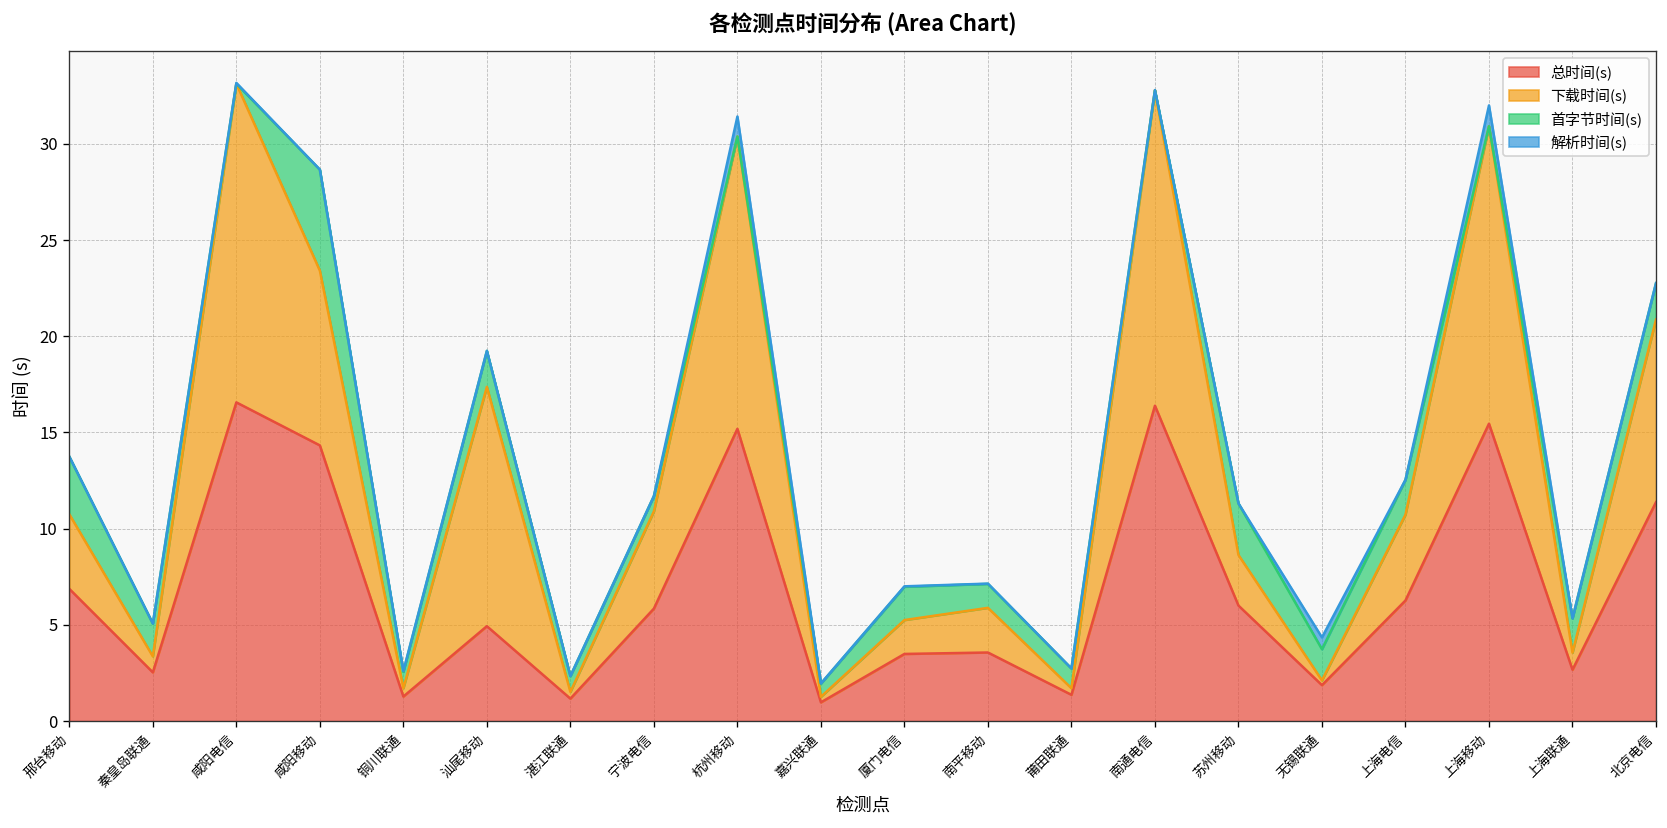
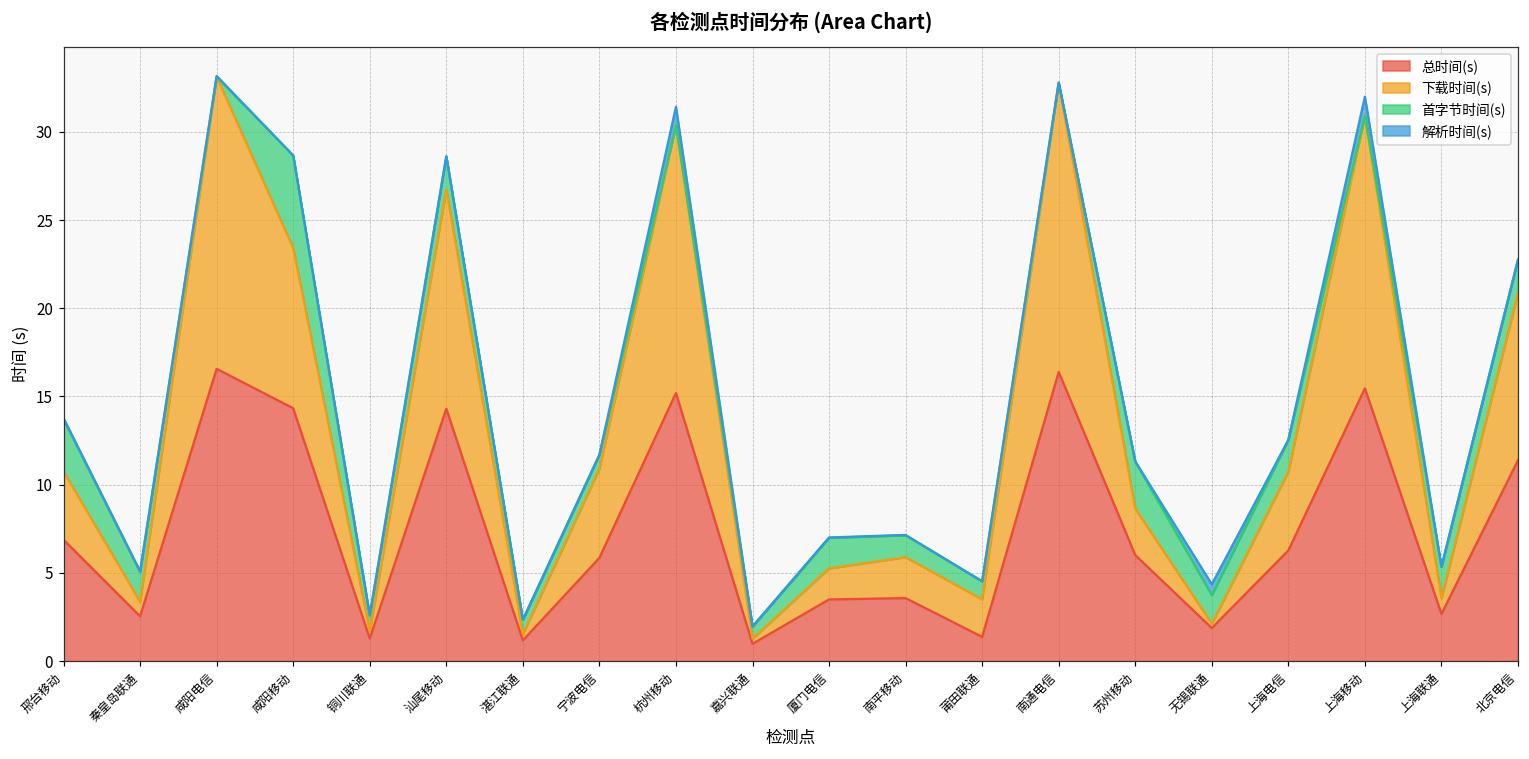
  {
    "总时间(s)": {
      "邢台移动": 6.9,
      "秦皇岛联通": 2.5,
      "咸阳电信": 16.6,
      "咸阳移动": 14.3,
      "铜川联通": 1.3,
-     "汕尾移动": 4.9,
+     "汕尾移动": 14.3,
      "湛江联通": 1.2,
      "宁波电信": 5.8,
      "杭州移动": 15.2,
      "嘉兴联通": 1.0,
      "厦门电信": 3.5,
      "南平移动": 3.6,
      "莆田联通": 1.4,
      "南通电信": 16.4,
      "苏州移动": 6.0,
      "无锡联通": 1.9,
      "上海电信": 6.3,
      "上海移动": 15.5,
      "上海联通": 2.7,
      "北京电信": 11.4
    },
    "下载时间(s)": {
      "邢台移动": 3.9,
      "秦皇岛联通": 0.8,
      "咸阳移动": 9.1,
      "铜川联通": 0.4,
      "汕尾移动": 12.4,
      "湛江联通": 0.3,
      "宁波电信": 5.1,
      "嘉兴联通": 0.3,
      "厦门电信": 1.8,
      "南平移动": 2.3,
-     "莆田联通": 0.3,
+     "莆田联通": 2.1,
      "苏州移动": 2.6,
      "无锡联通": 0.2,
      "上海电信": 4.5,
      "上海联通": 0.9,
      "北京电信": 9.5
    },
    "首字节时间(s)": {
      "无锡联通": 1.6
    },
    "解析时间(s)": {
      "杭州移动": 1.0,
      "无锡联通": 0.6,
      "上海移动": 1.1
    }
  }
